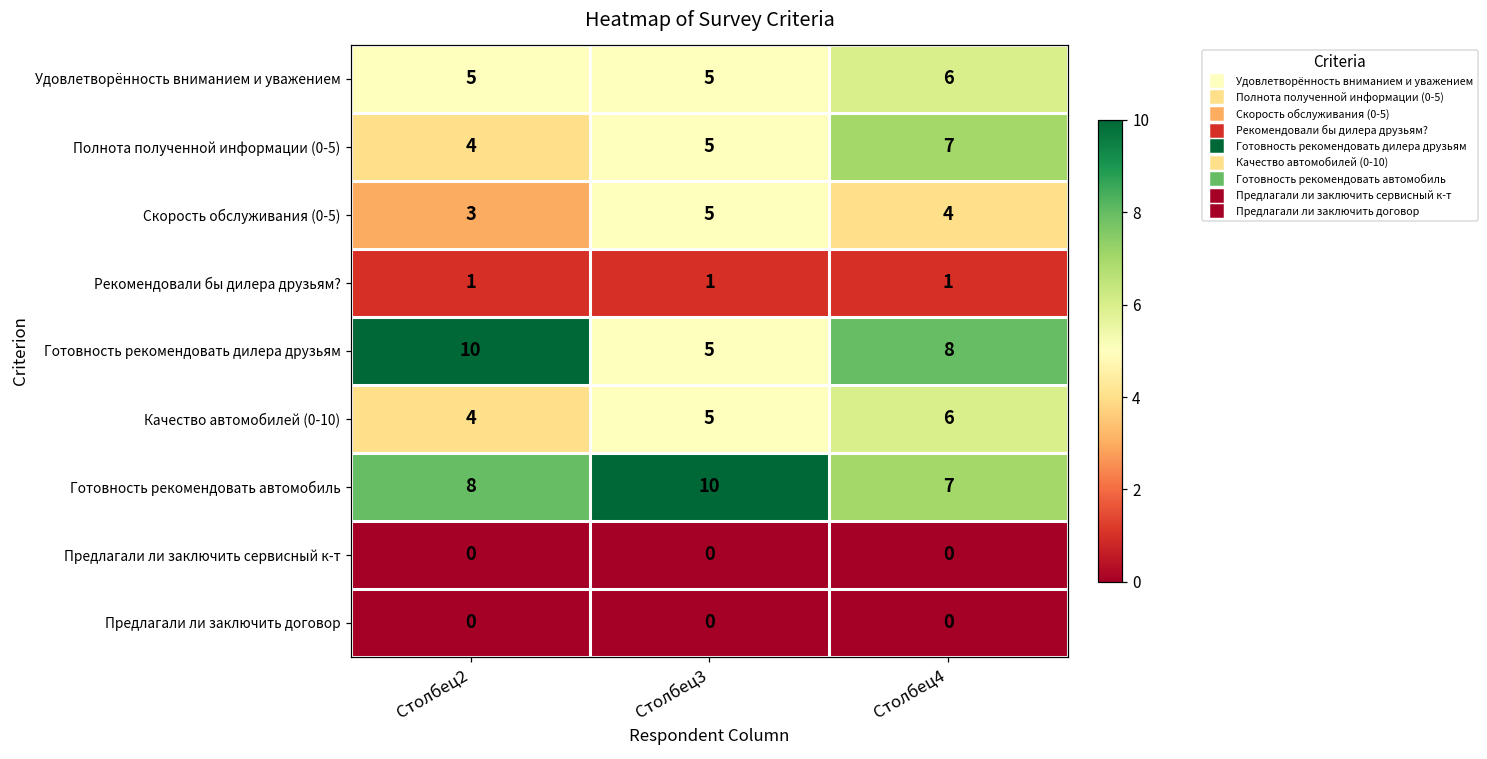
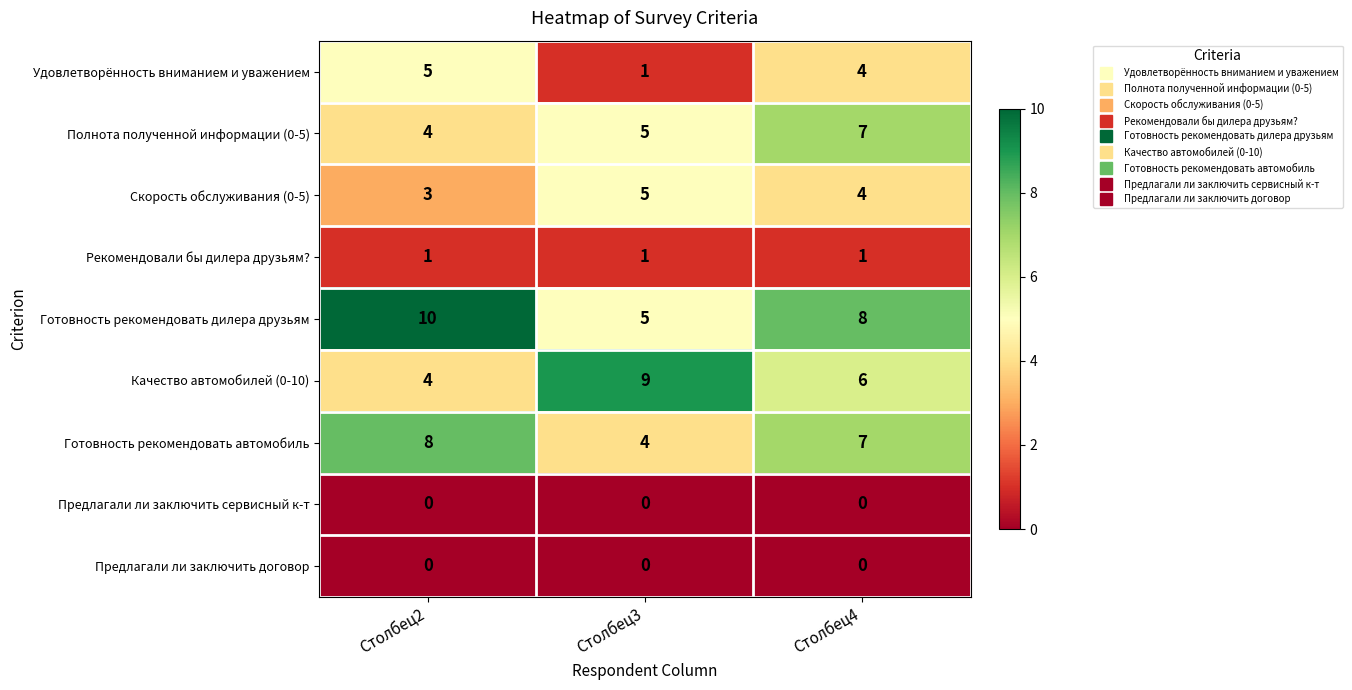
  {
    "Удовлетворённость вниманием и уважением": {
      "Столбец2": 5,
-     "Столбец3": 5,
-     "Столбец4": 6
+     "Столбец3": 1,
+     "Столбец4": 4
    },
    "Полнота полученной информации (0-5)": {
      "Столбец2": 4,
      "Столбец3": 5,
      "Столбец4": 7
    },
    "Скорость обслуживания (0-5)": {
      "Столбец2": 3,
      "Столбец3": 5,
      "Столбец4": 4
    },
    "Рекомендовали бы дилера друзьям?": {
      "Столбец2": 1,
      "Столбец3": 1,
      "Столбец4": 1
    },
    "Готовность рекомендовать дилера друзьям": {
      "Столбец2": 10,
      "Столбец3": 5,
      "Столбец4": 8
    },
    "Качество автомобилей (0-10)": {
      "Столбец2": 4,
-     "Столбец3": 5,
+     "Столбец3": 9,
      "Столбец4": 6
    },
    "Готовность рекомендовать автомобиль": {
      "Столбец2": 8,
-     "Столбец3": 10,
+     "Столбец3": 4,
      "Столбец4": 7
    },
    "Предлагали ли заключить сервисный к-т": {
      "Столбец2": 0,
      "Столбец3": 0,
      "Столбец4": 0
    },
    "Предлагали ли заключить договор": {
      "Столбец2": 0,
      "Столбец3": 0,
      "Столбец4": 0
    }
  }
